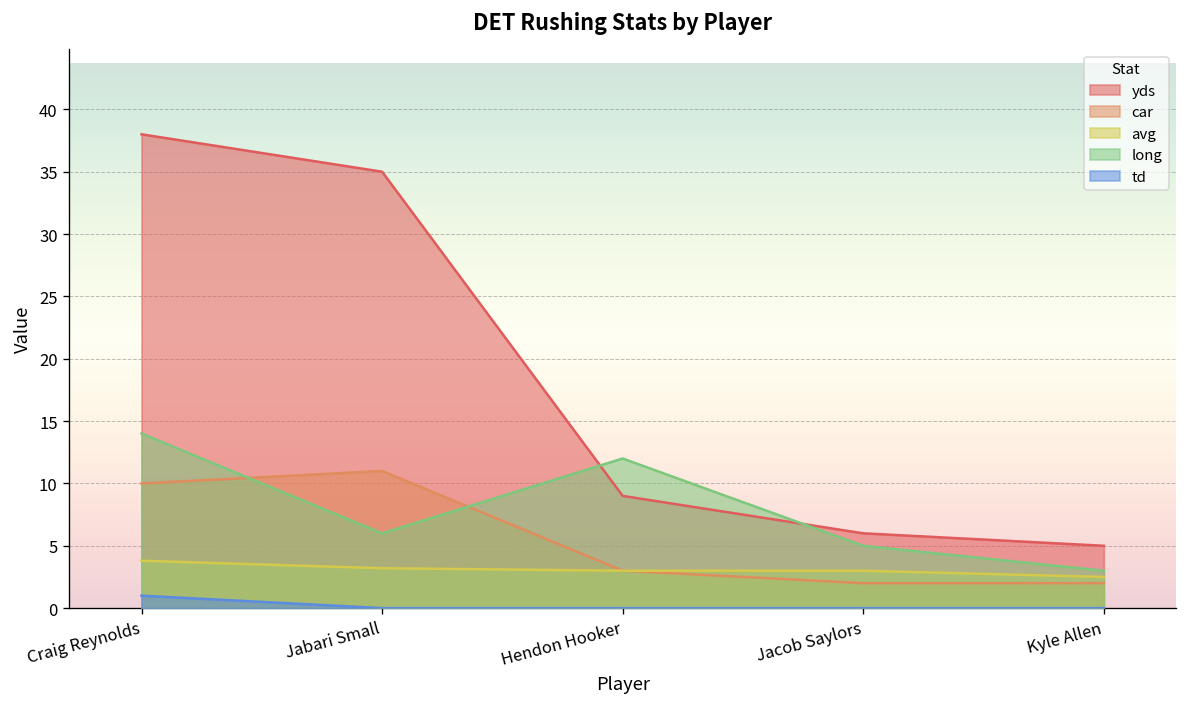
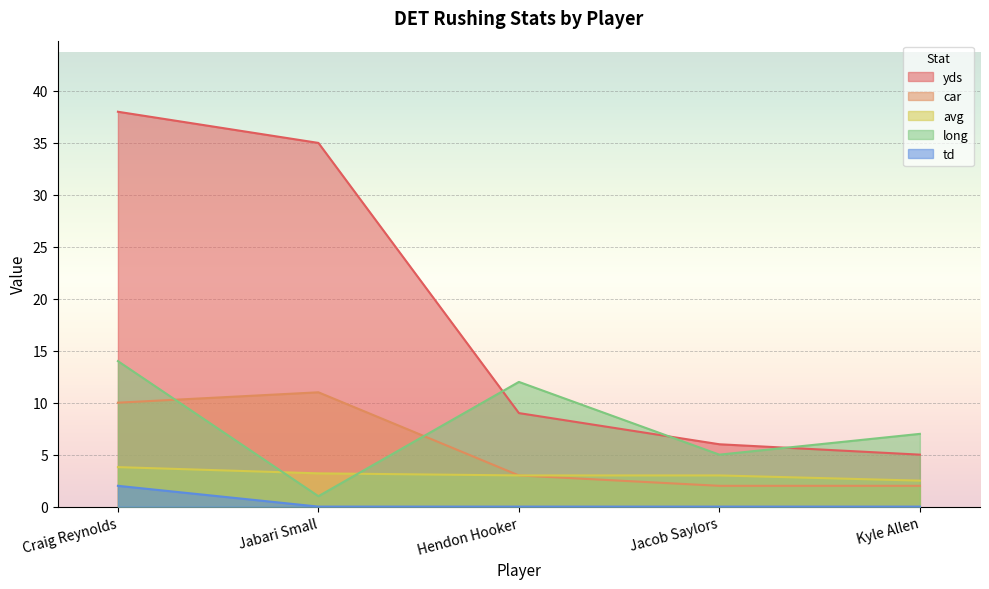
  {
    "long": {
      "Craig Reynolds": 14,
-     "Jabari Small": 6,
+     "Jabari Small": 1,
      "Hendon Hooker": 12,
      "Jacob Saylors": 5,
-     "Kyle Allen": 3
+     "Kyle Allen": 7
    },
    "td": {
-     "Craig Reynolds": 1,
+     "Craig Reynolds": 2,
      "Jabari Small": 0,
      "Hendon Hooker": 0,
      "Jacob Saylors": 0,
      "Kyle Allen": 0
    }
  }
